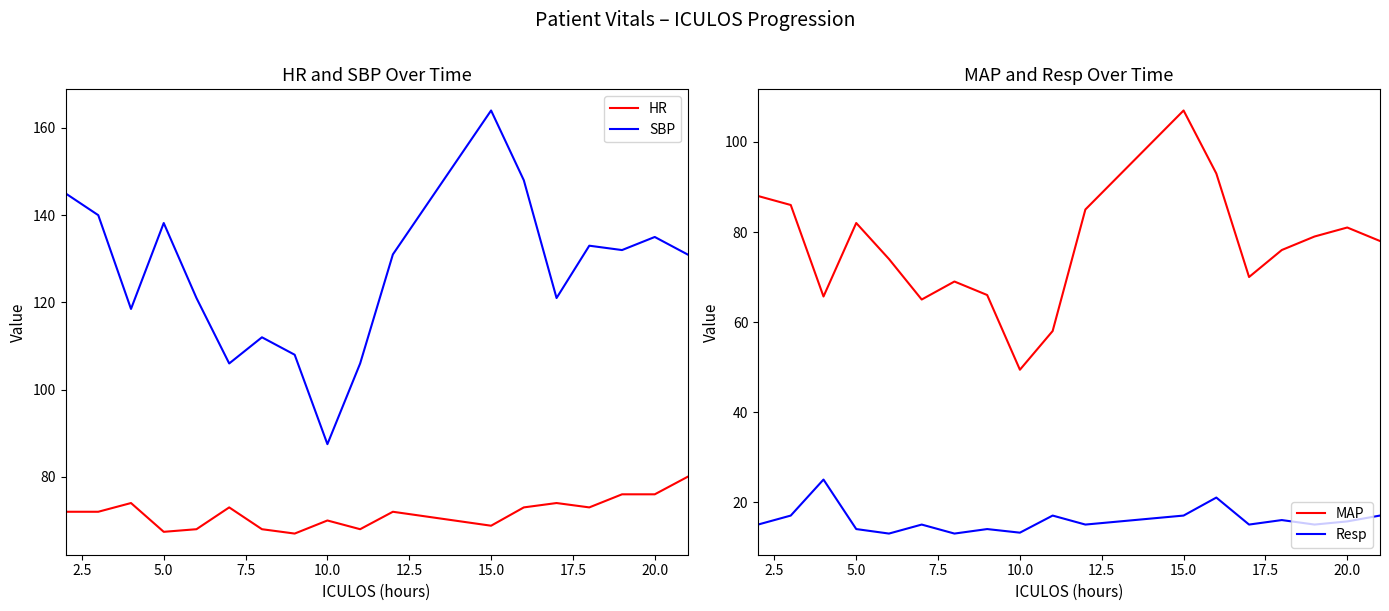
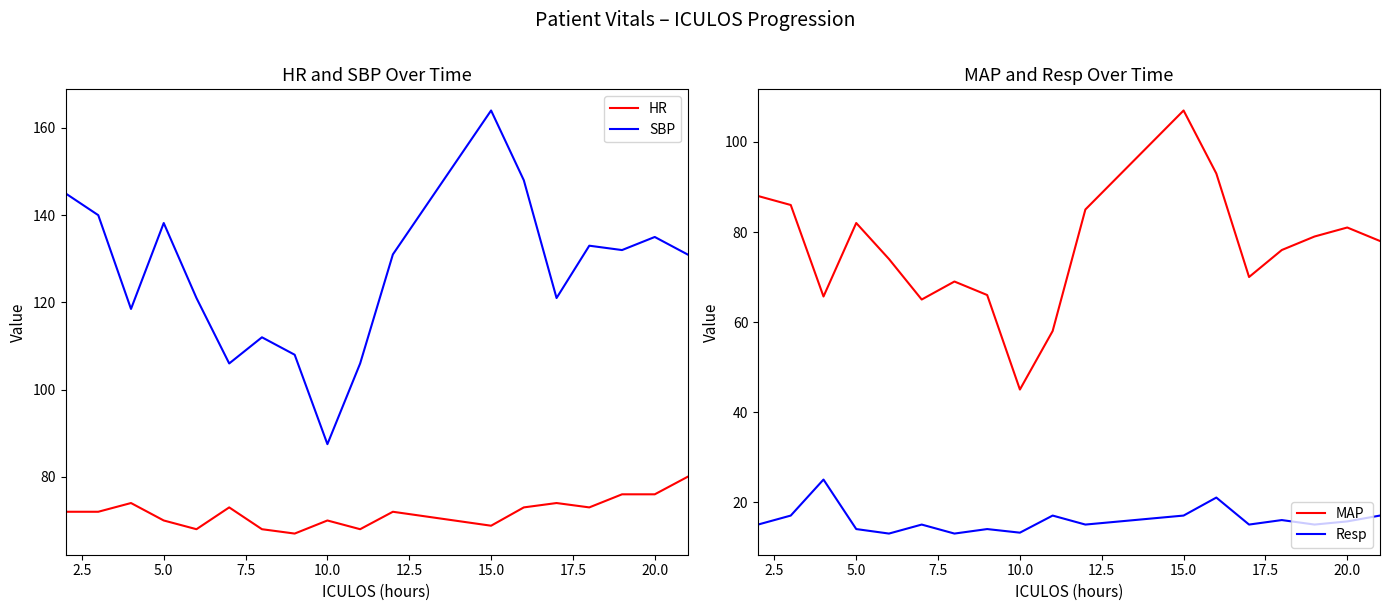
  {
    "HR and SBP Over Time": {
      "HR": {
-       "5.0": 67,
+       "5.0": 70,
        "10.0": 70,
        "15.0": 69,
        "20.0": 76
      },
      "SBP": {
        "5.0": 138,
        "10.0": 88,
        "15.0": 164,
        "20.0": 135
      }
    },
    "MAP and Resp Over Time": {
      "MAP": {
        "5.0": 82,
-       "10.0": 49,
+       "10.0": 45,
        "15.0": 107,
        "20.0": 81
      },
      "Resp": {
        "5.0": 14,
        "10.0": 13,
        "15.0": 17
      }
    }
  }
